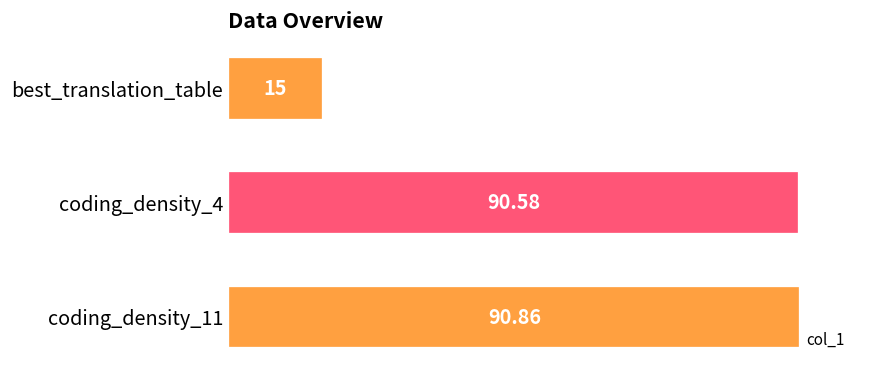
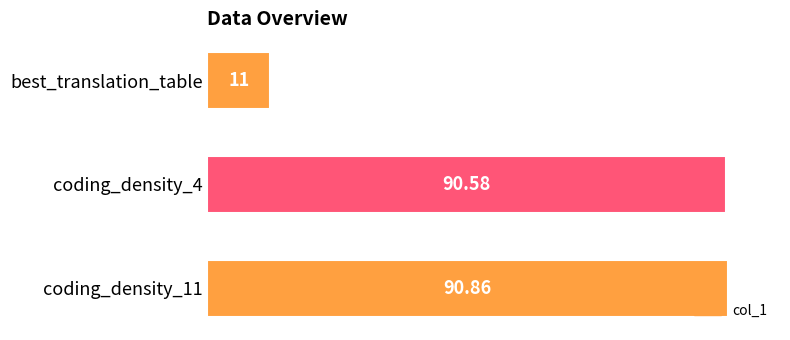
  {
-   "best_translation_table": 15,
+   "best_translation_table": 11,
    "coding_density_4": 90.58,
    "coding_density_11": 90.86
  }
